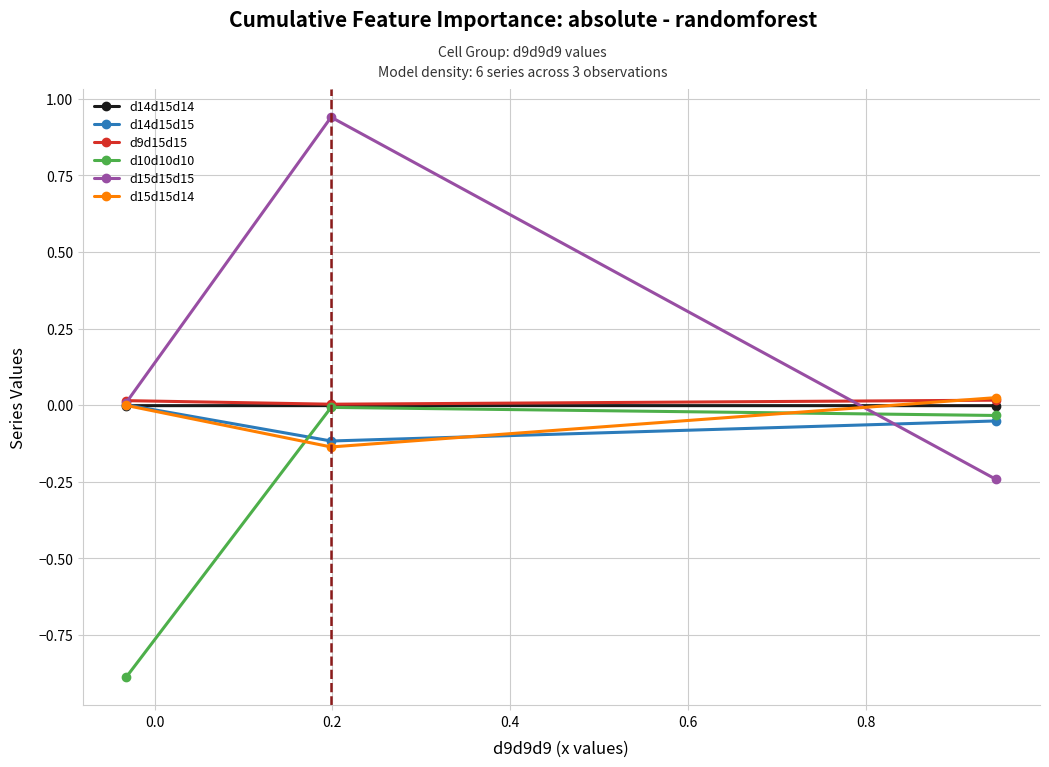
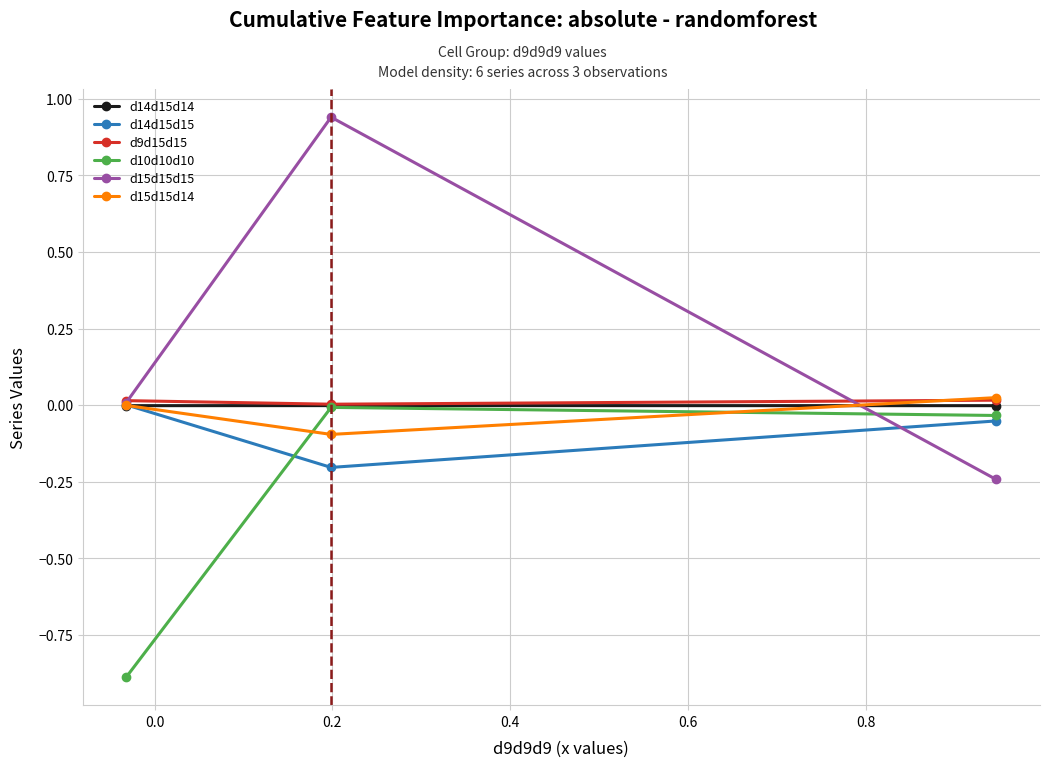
  {
    "d14d15d15": {
-     "0.2": -0.12
+     "0.2": -0.20
    },
    "d15d15d15": {
      "0.2": 0.94
    },
    "d15d15d14": {
-     "0.2": -0.14
+     "0.2": -0.10
    }
  }
